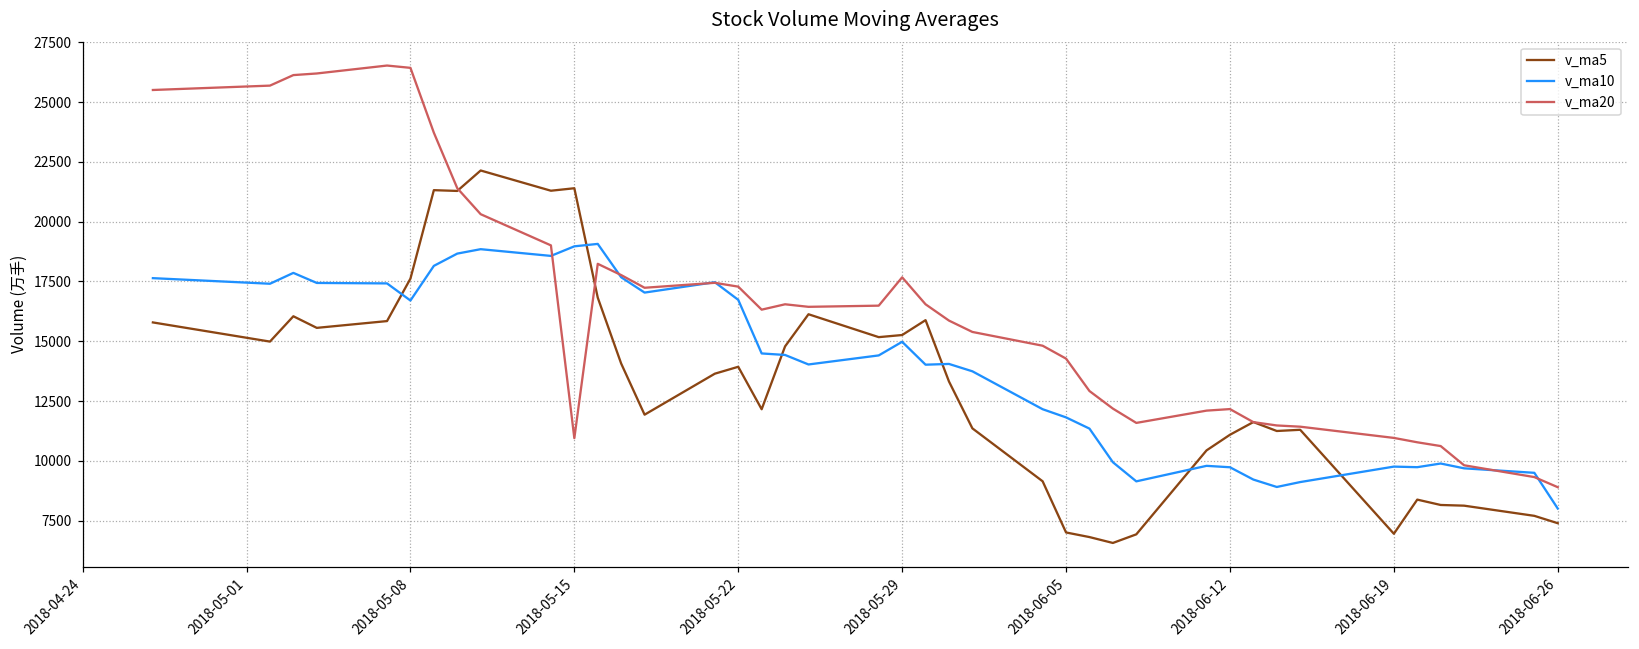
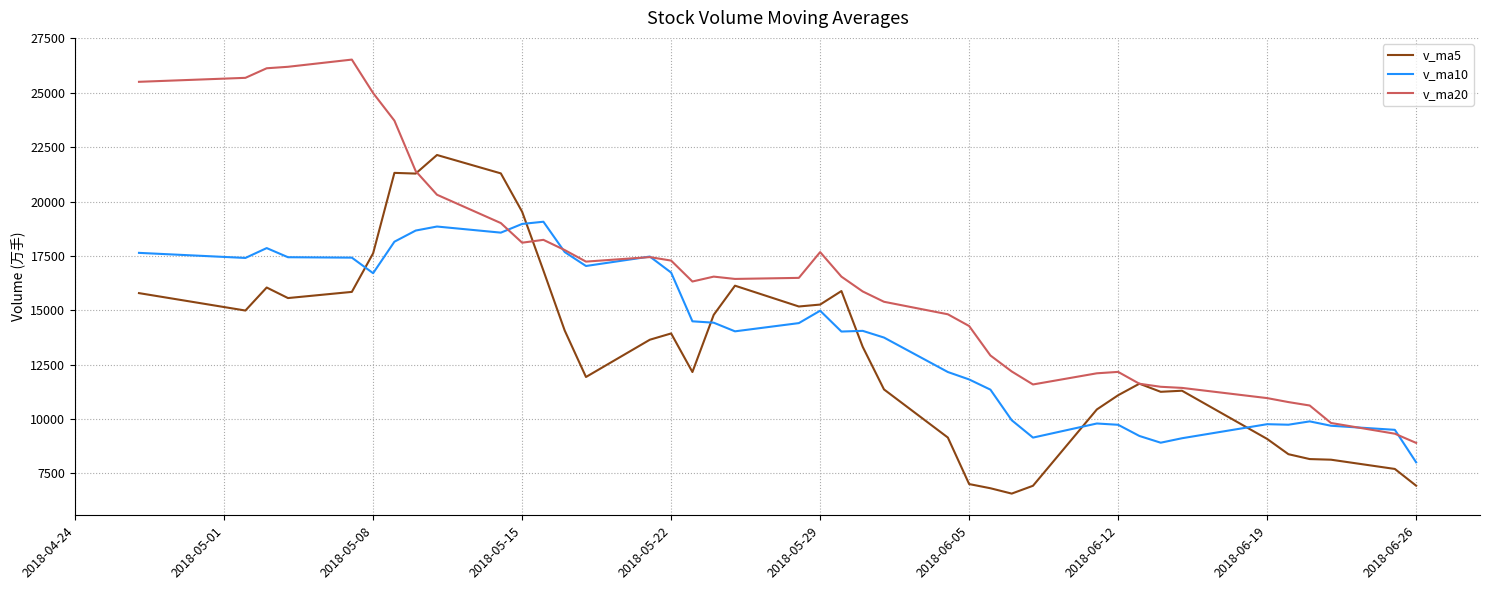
  {
    "v_ma5": {
      "2018-05-08": 17600,
-     "2018-05-15": 21400,
+     "2018-05-15": 19500,
      "2018-05-22": 13900,
      "2018-05-29": 15300,
      "2018-06-05": 7000,
      "2018-06-12": 11100,
-     "2018-06-19": 7000,
-     "2018-06-26": 7400
+     "2018-06-19": 9100,
+     "2018-06-26": 6900
    },
    "v_ma10": {
      "2018-05-08": 16700,
      "2018-05-15": 19000,
      "2018-05-22": 16700,
      "2018-05-29": 15000,
      "2018-06-05": 11800,
      "2018-06-12": 9700,
      "2018-06-19": 9800,
      "2018-06-26": 8000
    },
    "v_ma20": {
-     "2018-05-08": 26400,
-     "2018-05-15": 10900,
+     "2018-05-08": 25000,
+     "2018-05-15": 18100,
      "2018-05-22": 17300,
      "2018-05-29": 17700,
      "2018-06-05": 14300,
      "2018-06-12": 12200,
      "2018-06-19": 11000,
      "2018-06-26": 8900
    }
  }
